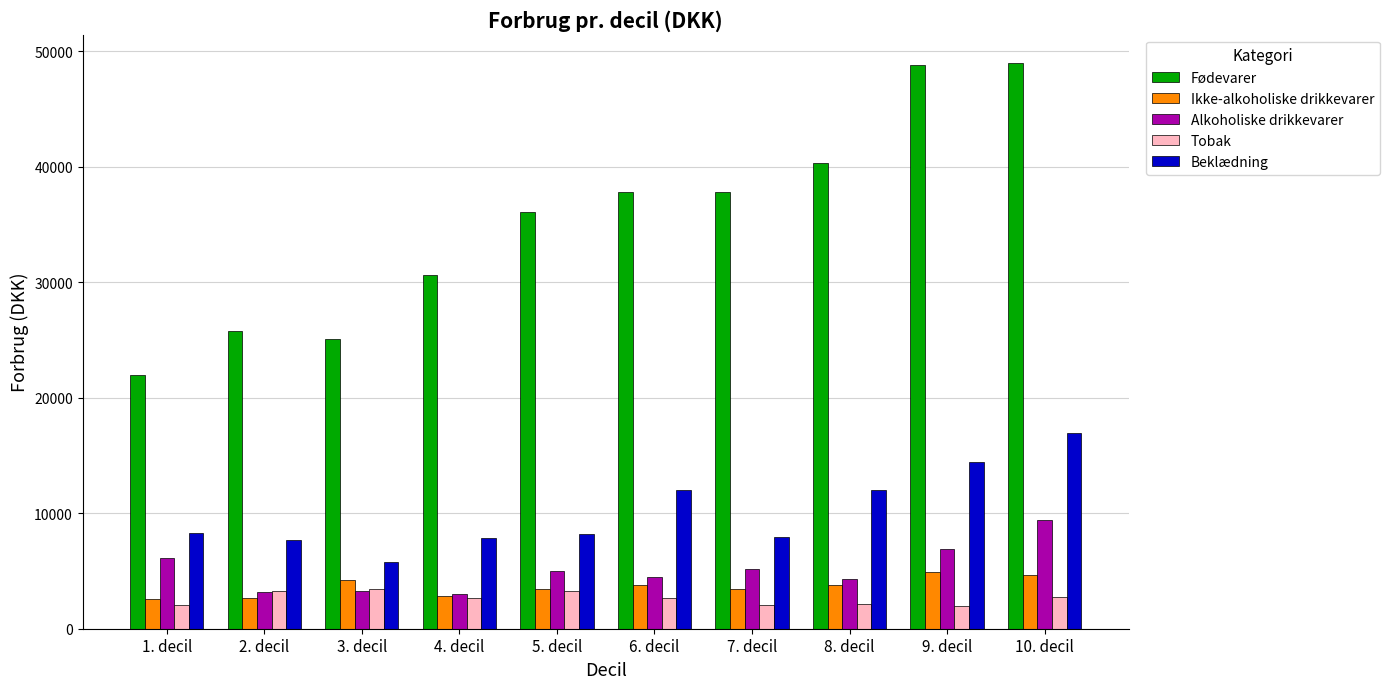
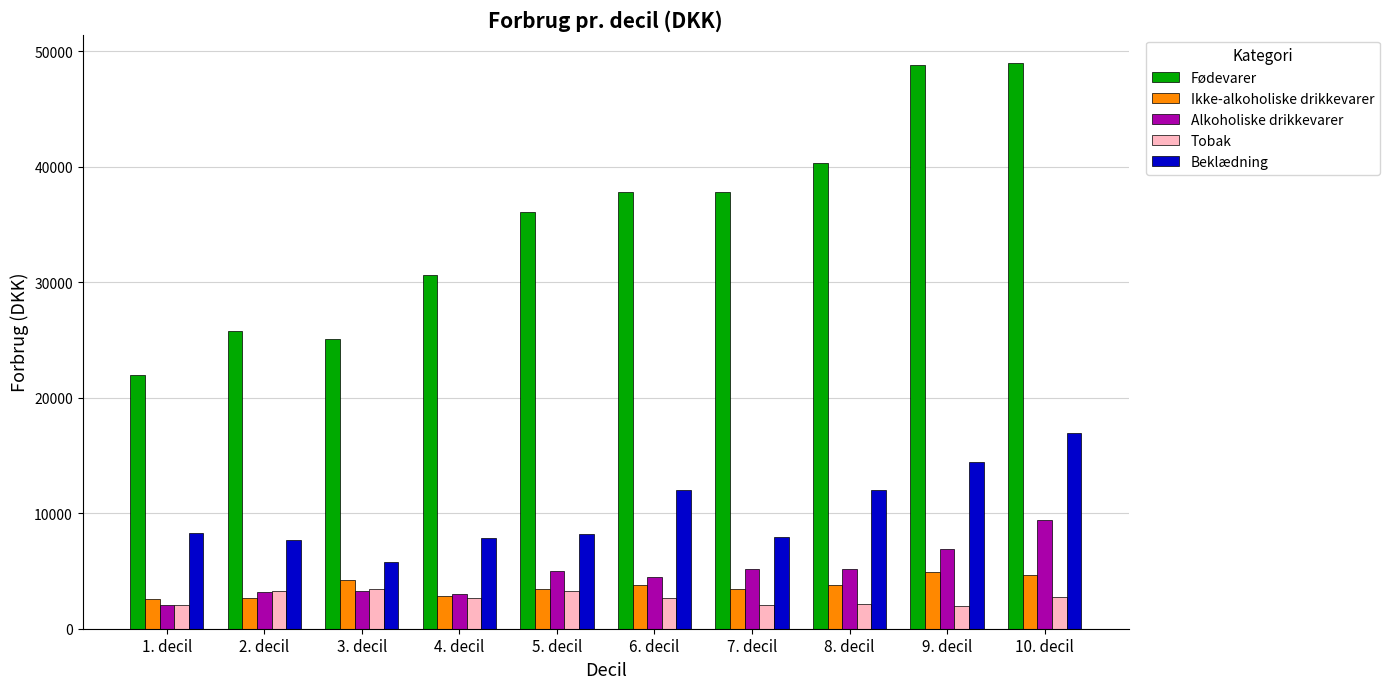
  {
    "Fødevarer": {
      "1. decil": 22000,
      "2. decil": 25800,
      "3. decil": 25100,
      "4. decil": 30700,
      "5. decil": 36100,
      "6. decil": 37800,
      "7. decil": 37800,
      "8. decil": 40400,
      "9. decil": 48800,
      "10. decil": 49000
    },
    "Ikke-alkoholiske drikkevarer": {
      "1. decil": 2600,
      "2. decil": 2700,
      "3. decil": 4200,
      "4. decil": 2800,
      "5. decil": 3400,
      "6. decil": 3800,
      "7. decil": 3500,
      "8. decil": 3800,
      "9. decil": 4900,
      "10. decil": 4700
    },
    "Alkoholiske drikkevarer": {
-     "1. decil": 6100,
+     "1. decil": 2100,
      "2. decil": 3200,
      "3. decil": 3200,
      "4. decil": 3000,
      "5. decil": 5000,
      "6. decil": 4500,
      "7. decil": 5200,
-     "8. decil": 4300,
+     "8. decil": 5200,
      "9. decil": 6900,
      "10. decil": 9400
    },
    "Tobak": {
      "1. decil": 2000,
      "2. decil": 3200,
      "3. decil": 3500,
      "4. decil": 2600,
      "5. decil": 3300,
      "6. decil": 2700,
      "7. decil": 2100,
      "8. decil": 2100,
      "9. decil": 2000,
      "10. decil": 2700
    },
    "Beklædning": {
      "1. decil": 8300,
      "2. decil": 7600,
      "3. decil": 5700,
      "4. decil": 7900,
      "5. decil": 8200,
      "6. decil": 12000,
      "7. decil": 7900,
      "8. decil": 12000,
      "9. decil": 14400,
      "10. decil": 17000
    }
  }
